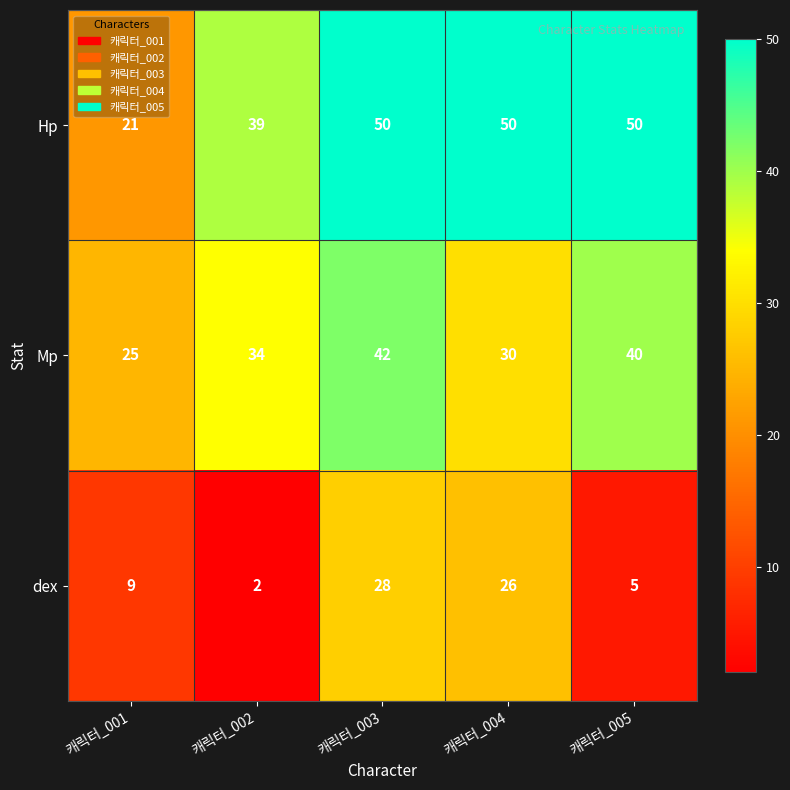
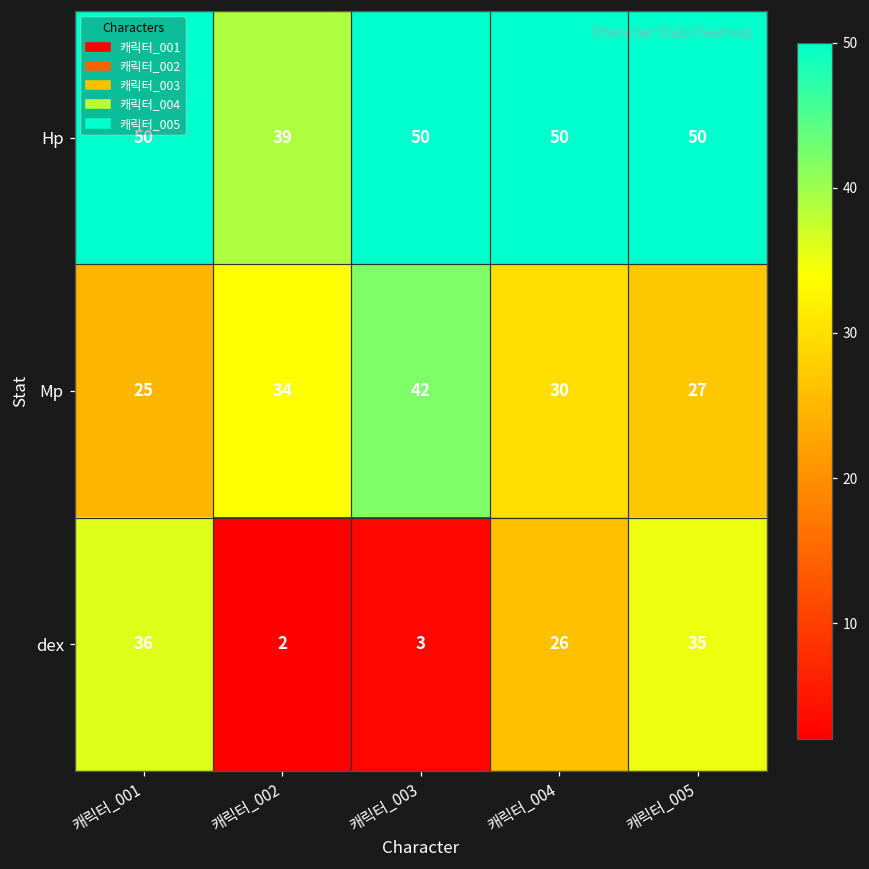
  {
    "Hp": {
-     "캐릭터_001": 21,
+     "캐릭터_001": 50,
      "캐릭터_002": 39,
      "캐릭터_003": 50,
      "캐릭터_004": 50
    },
    "Mp": {
      "캐릭터_001": 25,
      "캐릭터_002": 34,
      "캐릭터_003": 42,
      "캐릭터_004": 30,
-     "캐릭터_005": 40
+     "캐릭터_005": 27
    },
    "dex": {
-     "캐릭터_001": 9,
+     "캐릭터_001": 36,
      "캐릭터_002": 2,
-     "캐릭터_003": 28,
+     "캐릭터_003": 3,
      "캐릭터_004": 26,
-     "캐릭터_005": 5
+     "캐릭터_005": 35
    }
  }
